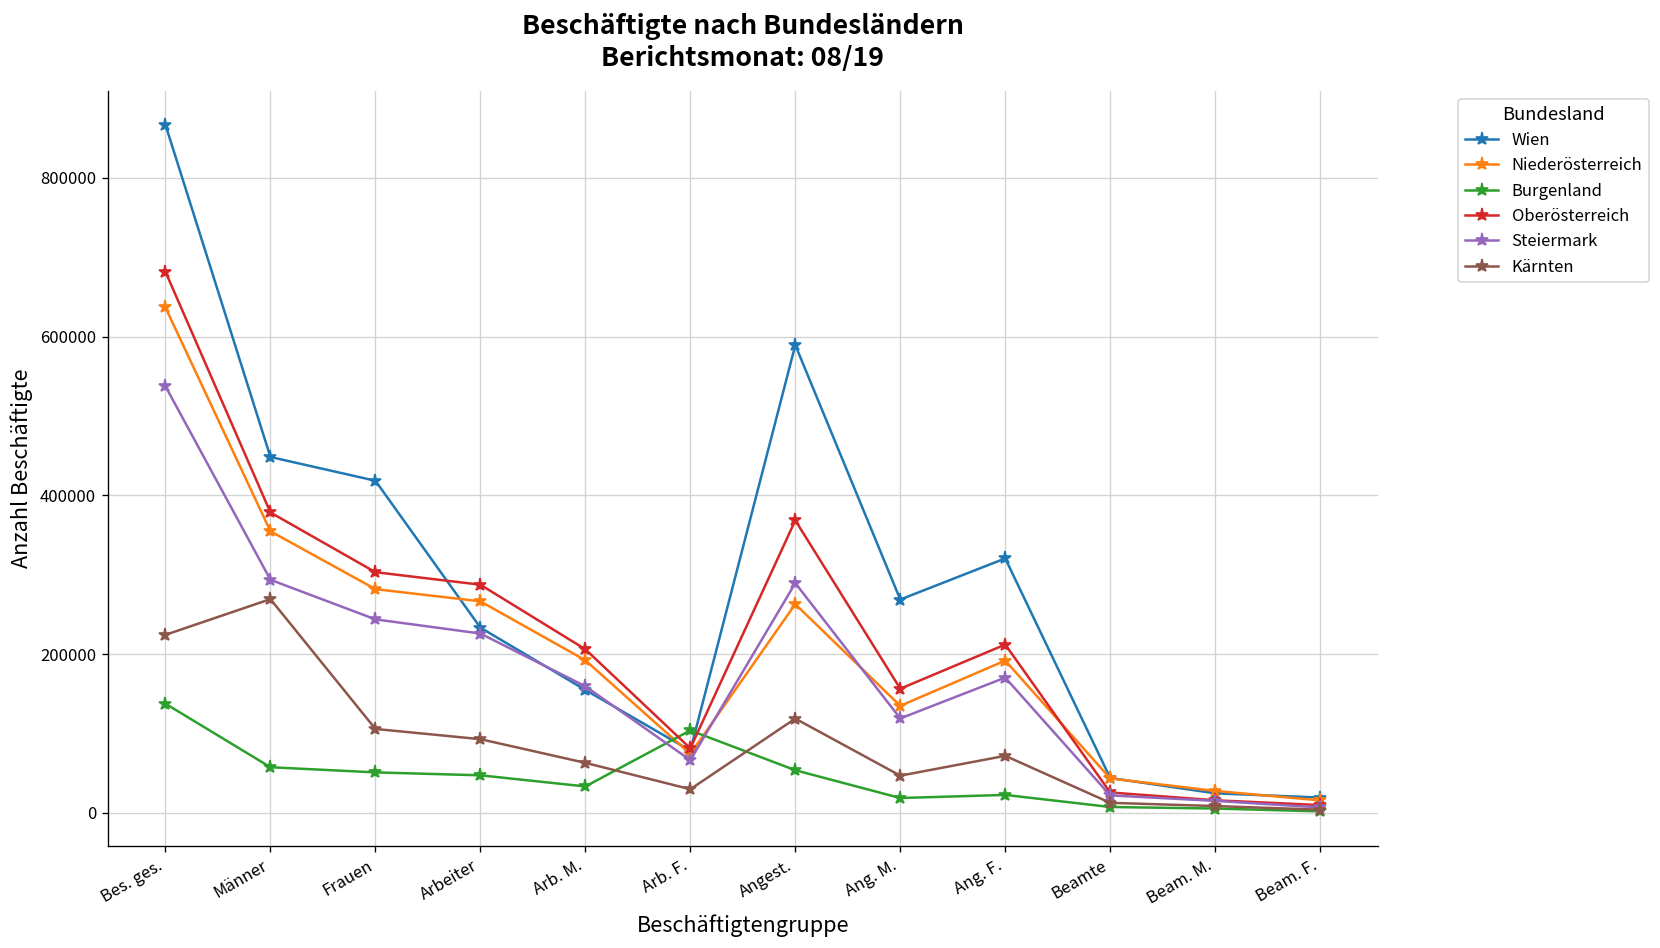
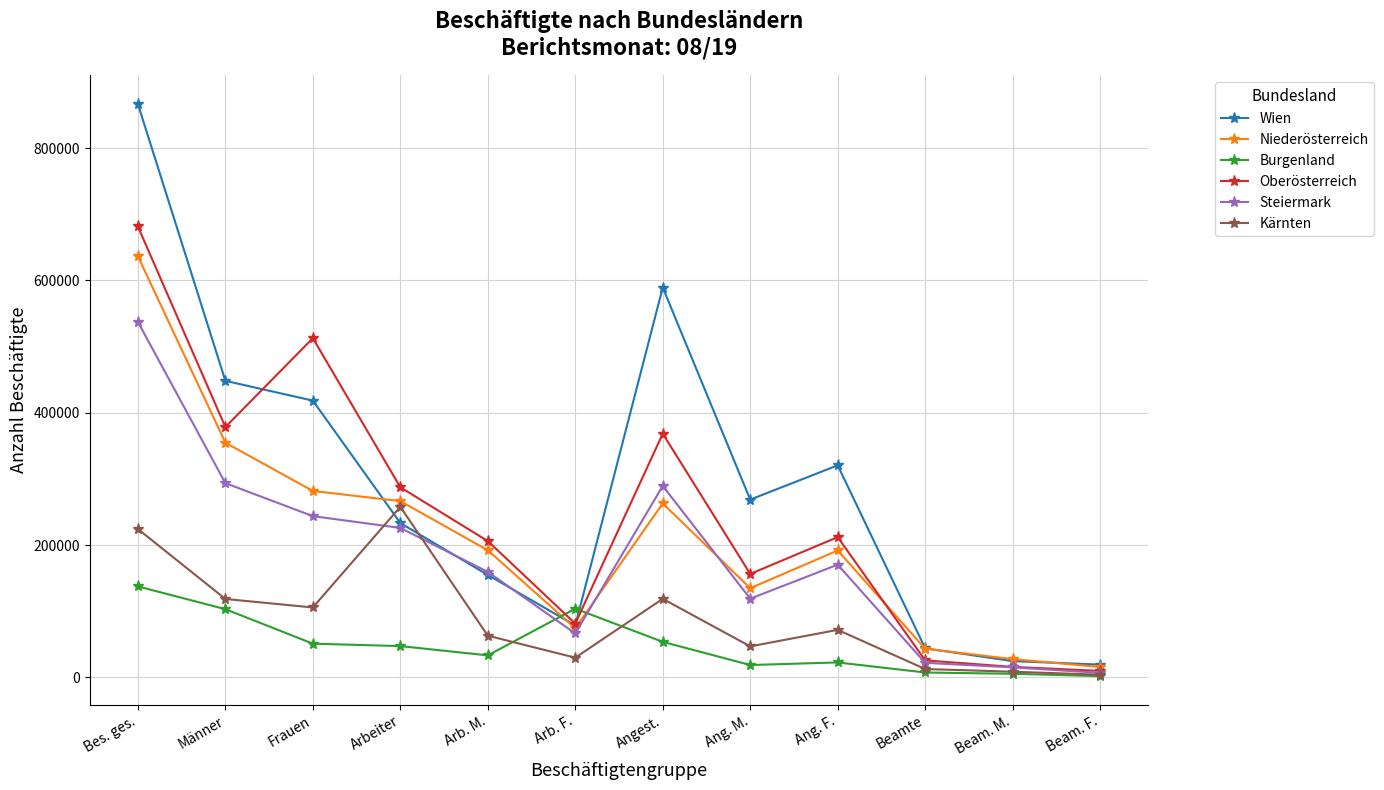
  {
    "Wien": {
      "Bes. ges.": 870000,
      "Männer": 450000,
      "Frauen": 420000,
      "Arbeiter": 230000,
      "Arb. M.": 150000,
      "Angest.": 590000,
      "Ang. M.": 270000,
      "Ang. F.": 320000
    },
    "Niederösterreich": {
      "Bes. ges.": 640000,
      "Männer": 350000,
      "Frauen": 280000,
      "Arbeiter": 270000,
      "Arb. M.": 190000,
      "Arb. F.": 70000,
      "Angest.": 260000,
      "Ang. M.": 130000,
      "Ang. F.": 190000
    },
    "Burgenland": {
      "Bes. ges.": 140000,
-     "Männer": 60000,
+     "Männer": 100000,
      "Frauen": 50000,
      "Arbeiter": 50000,
      "Arb. M.": 30000,
      "Arb. F.": 100000,
      "Angest.": 50000,
      "Ang. M.": 20000,
      "Ang. F.": 20000,
      "Beamte": 10000
    },
    "Oberösterreich": {
      "Bes. ges.": 680000,
      "Männer": 380000,
-     "Frauen": 300000,
+     "Frauen": 510000,
      "Arbeiter": 290000,
      "Arb. M.": 210000,
      "Angest.": 370000,
      "Ang. M.": 160000,
      "Ang. F.": 210000
    },
    "Steiermark": {
      "Bes. ges.": 540000,
      "Männer": 290000,
      "Frauen": 240000,
      "Arbeiter": 230000,
      "Arb. M.": 160000,
      "Arb. F.": 70000,
      "Angest.": 290000,
      "Ang. M.": 120000,
      "Ang. F.": 170000
    },
    "Kärnten": {
      "Bes. ges.": 220000,
-     "Männer": 270000,
+     "Männer": 120000,
      "Frauen": 110000,
-     "Arbeiter": 90000,
+     "Arbeiter": 260000,
      "Arb. M.": 60000,
      "Arb. F.": 30000,
      "Angest.": 120000,
      "Ang. M.": 50000,
      "Ang. F.": 70000,
      "Beamte": 10000
    }
  }
